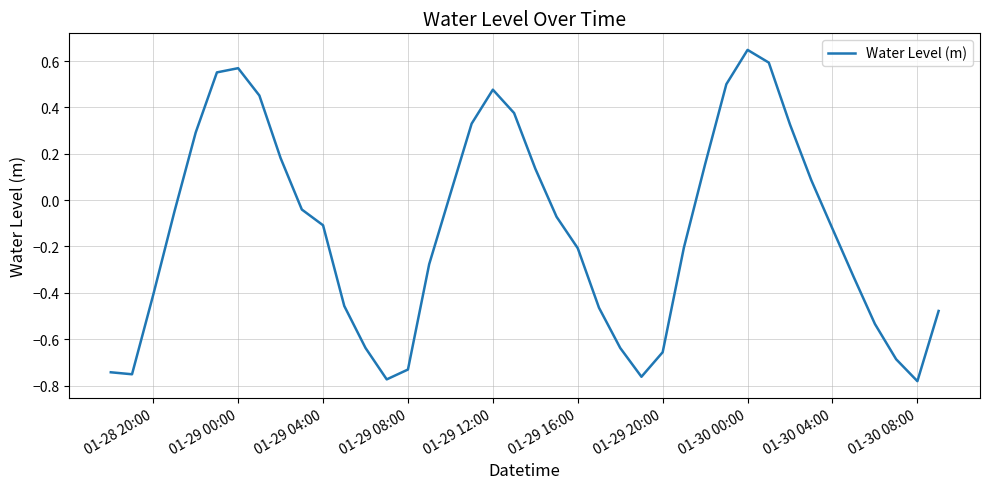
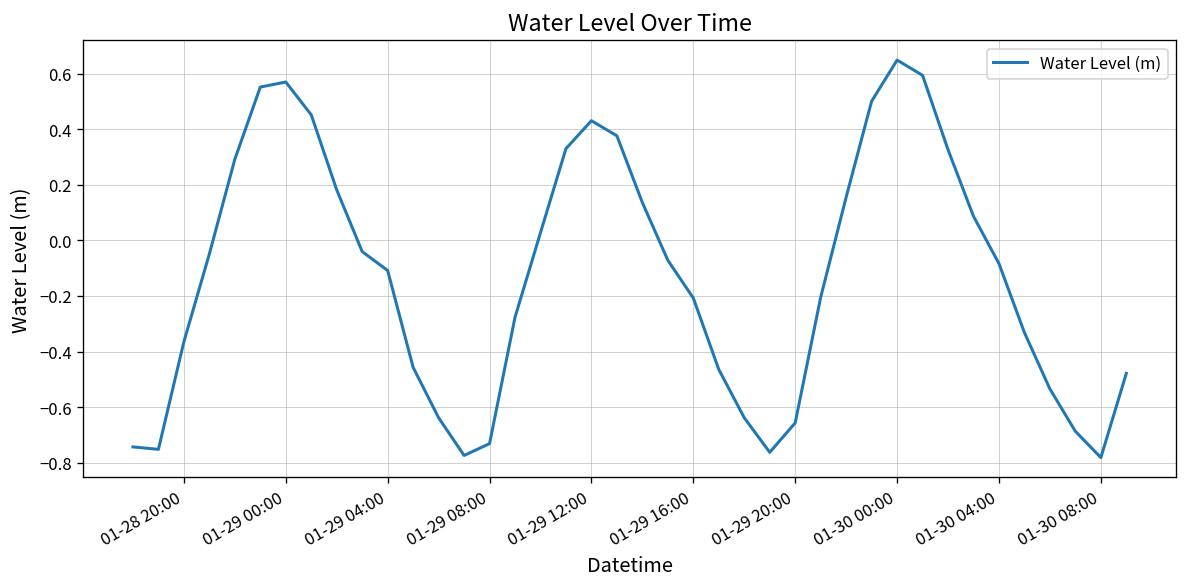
  {
-   "01-28 20:00": -0.41,
+   "01-28 20:00": -0.36,
    "01-29 00:00": 0.57,
    "01-29 04:00": -0.11,
    "01-29 08:00": -0.73,
-   "01-29 12:00": 0.48,
+   "01-29 12:00": 0.43,
    "01-29 16:00": -0.21,
    "01-29 20:00": -0.66,
    "01-30 00:00": 0.65,
-   "01-30 04:00": -0.12,
+   "01-30 04:00": -0.08,
    "01-30 08:00": -0.78
  }
